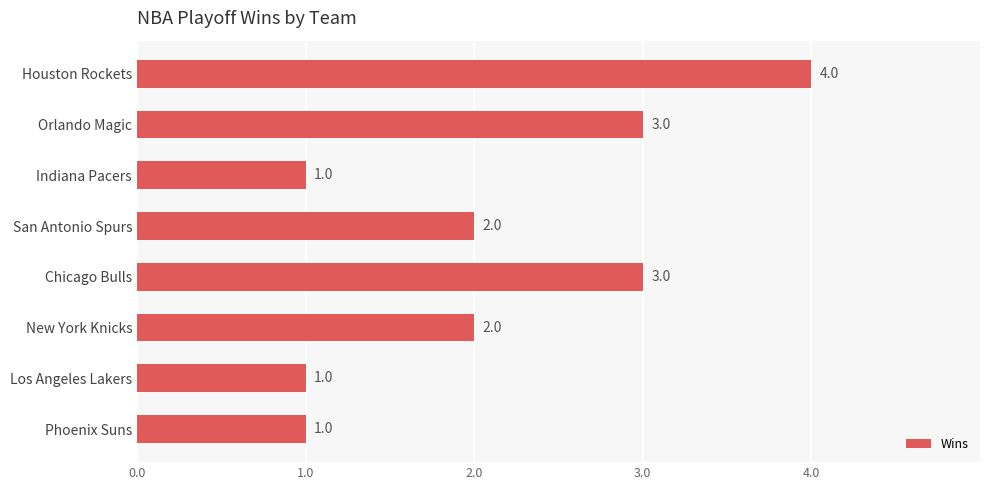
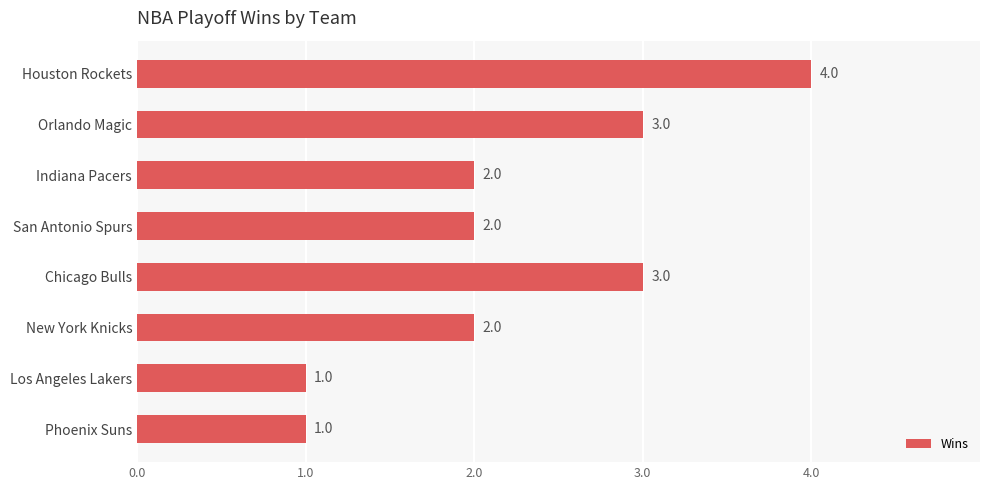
  {
    "Houston Rockets": 4.0,
    "Orlando Magic": 3.0,
-   "Indiana Pacers": 1.0,
+   "Indiana Pacers": 2.0,
    "San Antonio Spurs": 2.0,
    "Chicago Bulls": 3.0,
    "New York Knicks": 2.0,
    "Los Angeles Lakers": 1.0,
    "Phoenix Suns": 1.0
  }
